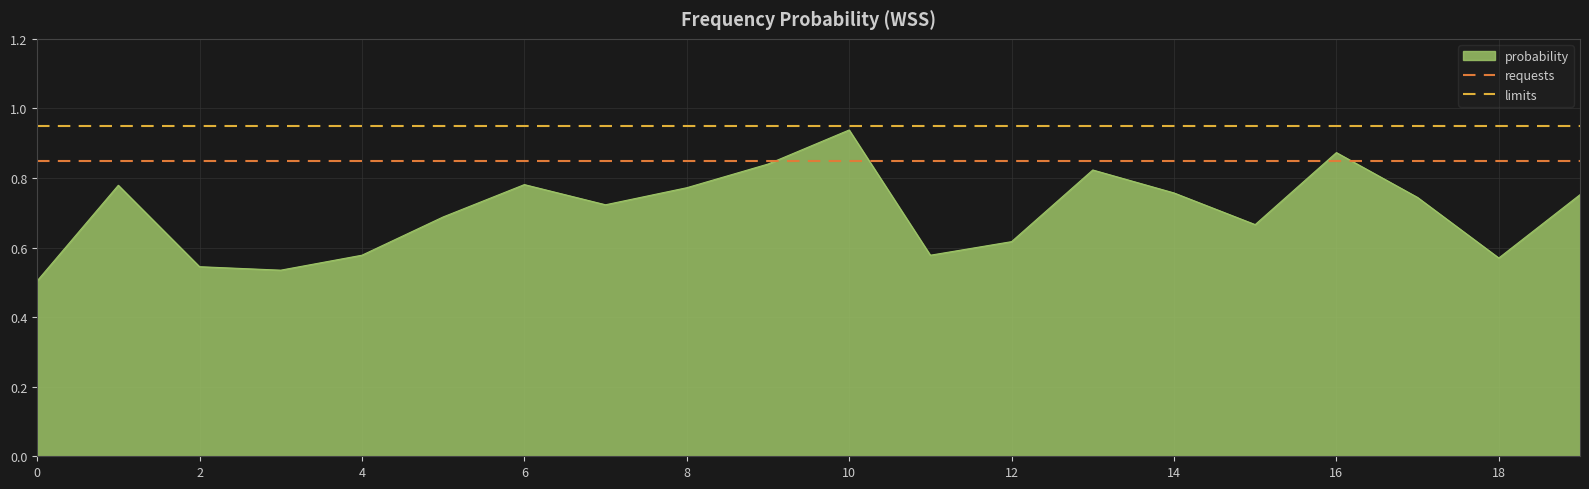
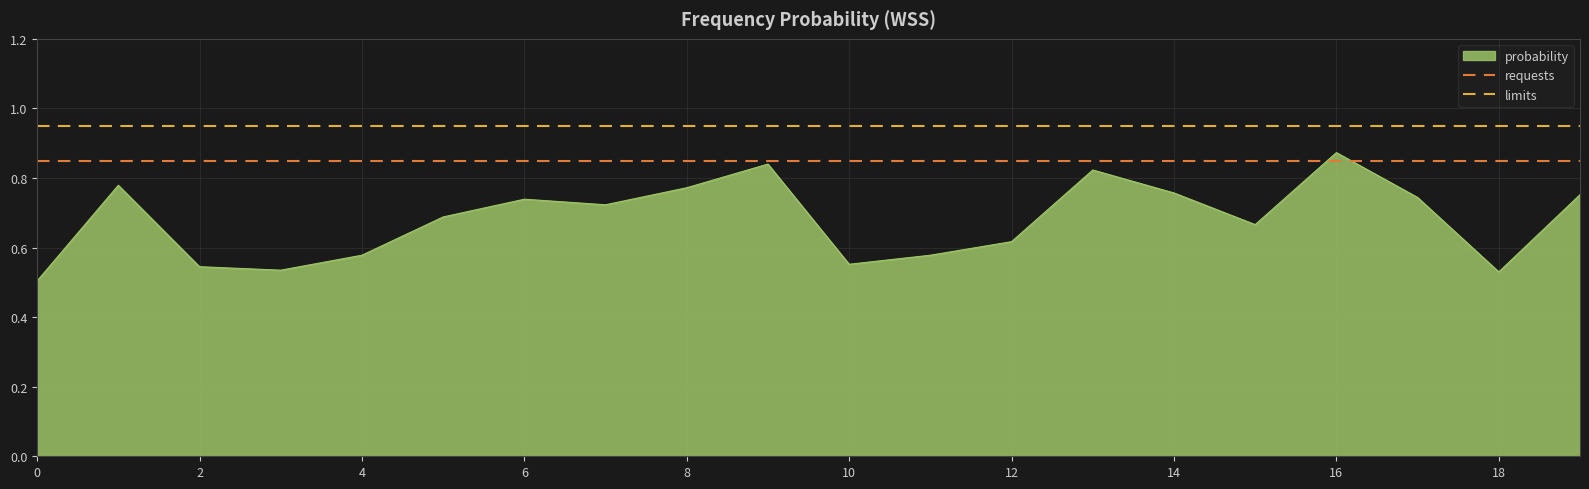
  {
    "probability": {
      "0": 0.50,
      "2": 0.55,
      "4": 0.58,
-     "6": 0.78,
+     "6": 0.74,
      "8": 0.77,
-     "10": 0.94,
+     "10": 0.55,
      "12": 0.62,
      "14": 0.76,
      "16": 0.87,
-     "18": 0.57
+     "18": 0.53
    }
  }
